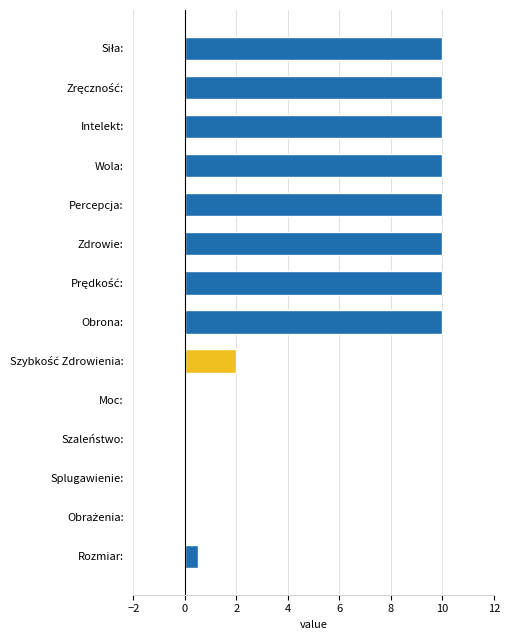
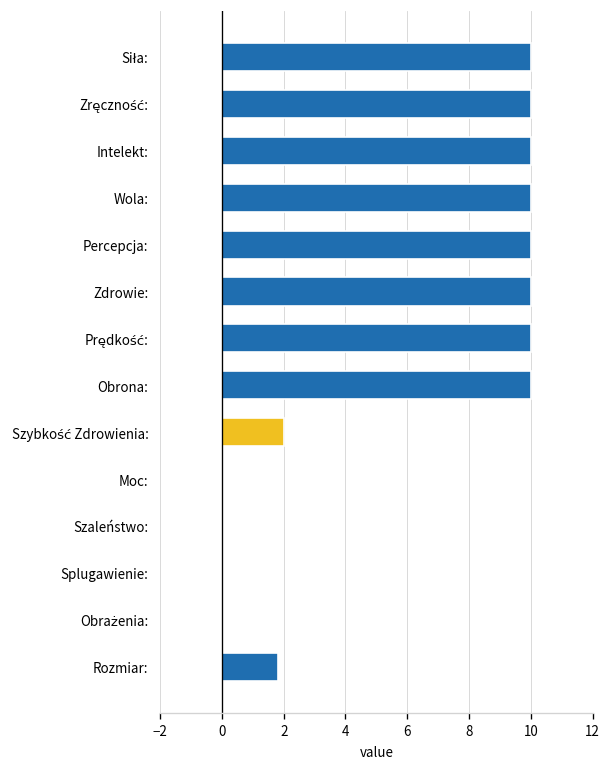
  {
    "Siła:": 10.0,
    "Zręczność:": 10.0,
    "Intelekt:": 10.0,
    "Wola:": 10.0,
    "Percepcja:": 10.0,
    "Zdrowie:": 10.0,
    "Prędkość:": 10.0,
    "Obrona:": 10.0,
    "Szybkość Zdrowienia:": 2.0,
    "Moc:": 0.0,
    "Szaleństwo:": 0.0,
    "Splugawienie:": 0.0,
    "Obrażenia:": 0.0,
-   "Rozmiar:": 0.5
+   "Rozmiar:": 1.8
  }
